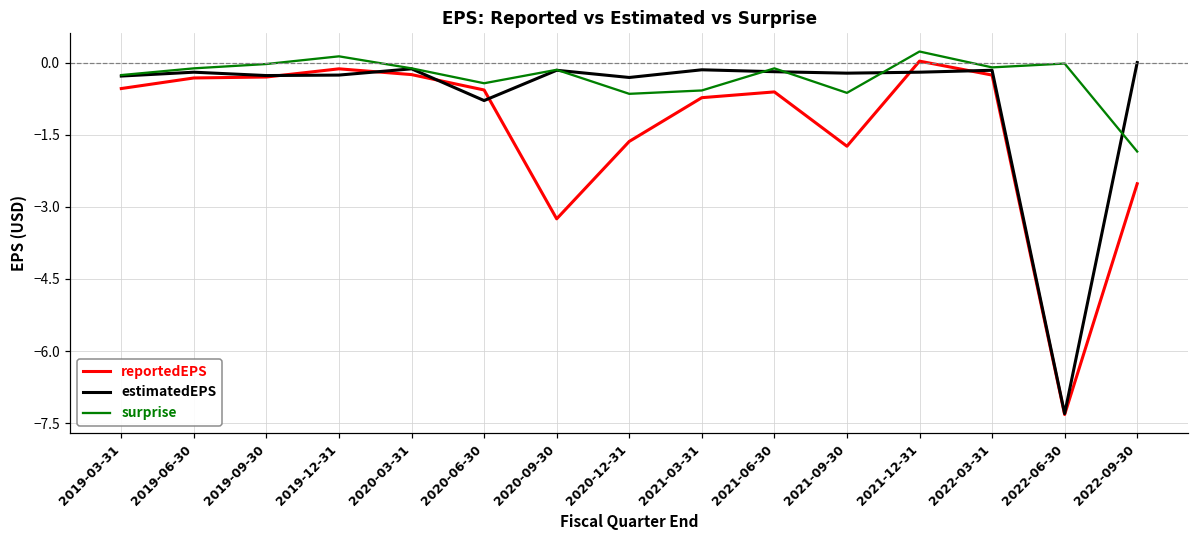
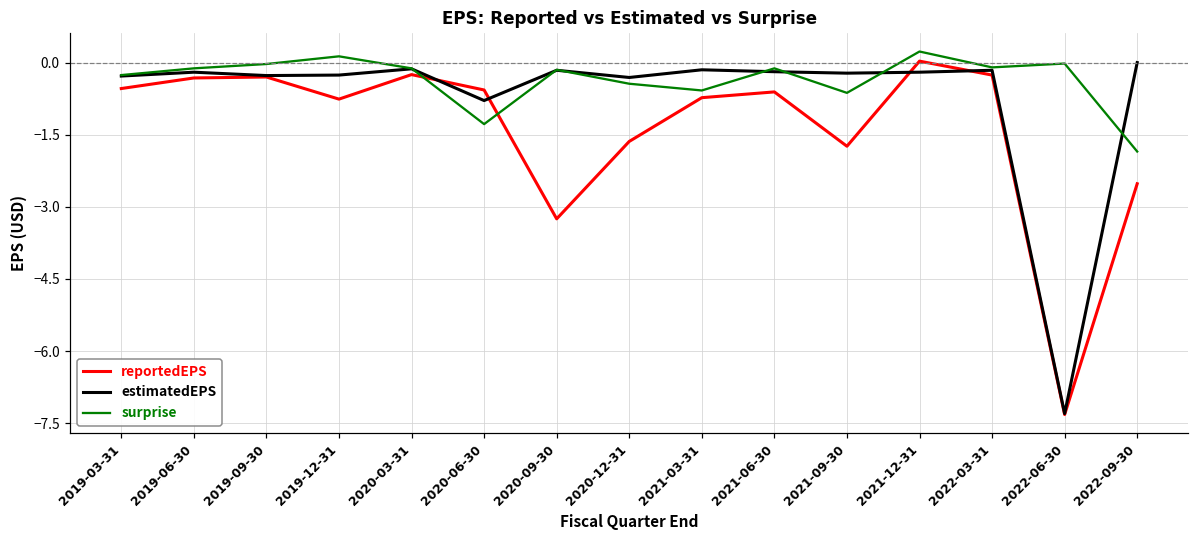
  {
    "reportedEPS": {
      "2019-03-31": -0.5,
      "2019-06-30": -0.3,
-     "2019-12-31": -0.1,
+     "2019-12-31": -0.8,
      "2020-03-31": -0.3,
      "2020-06-30": -0.6,
      "2020-09-30": -3.3,
      "2020-12-31": -1.6,
      "2021-03-31": -0.7,
      "2021-06-30": -0.6,
      "2021-09-30": -1.7,
      "2021-12-31": 0.0,
      "2022-03-31": -0.3,
      "2022-09-30": -2.5
    },
    "estimatedEPS": {
      "2019-06-30": -0.2,
      "2019-12-31": -0.3,
      "2020-06-30": -0.8,
      "2020-12-31": -0.3,
      "2021-03-31": -0.2,
      "2021-06-30": -0.2,
      "2021-09-30": -0.2,
      "2021-12-31": -0.2,
      "2022-03-31": -0.2,
      "2022-09-30": 0.0
    },
    "surprise": {
      "2019-06-30": -0.1,
      "2019-09-30": 0.0,
      "2019-12-31": 0.1,
-     "2020-06-30": -0.4,
-     "2020-12-31": -0.7,
+     "2020-06-30": -1.3,
+     "2020-12-31": -0.4,
      "2021-03-31": -0.6,
      "2021-06-30": -0.1,
      "2021-09-30": -0.6,
      "2021-12-31": 0.2,
      "2022-03-31": -0.1,
      "2022-06-30": 0.0,
      "2022-09-30": -1.9
    }
  }
